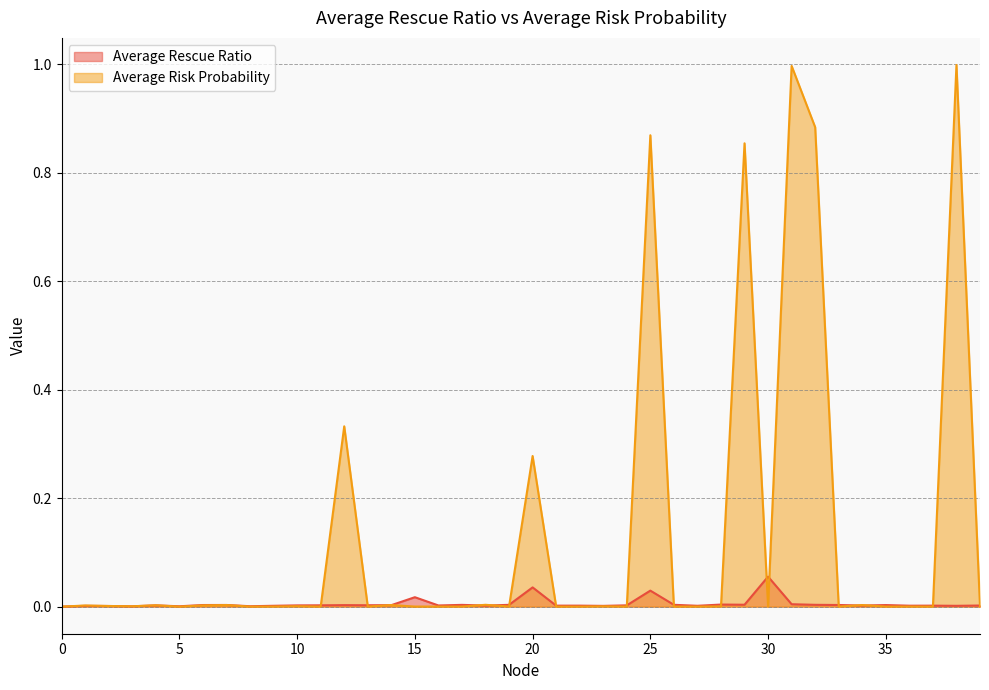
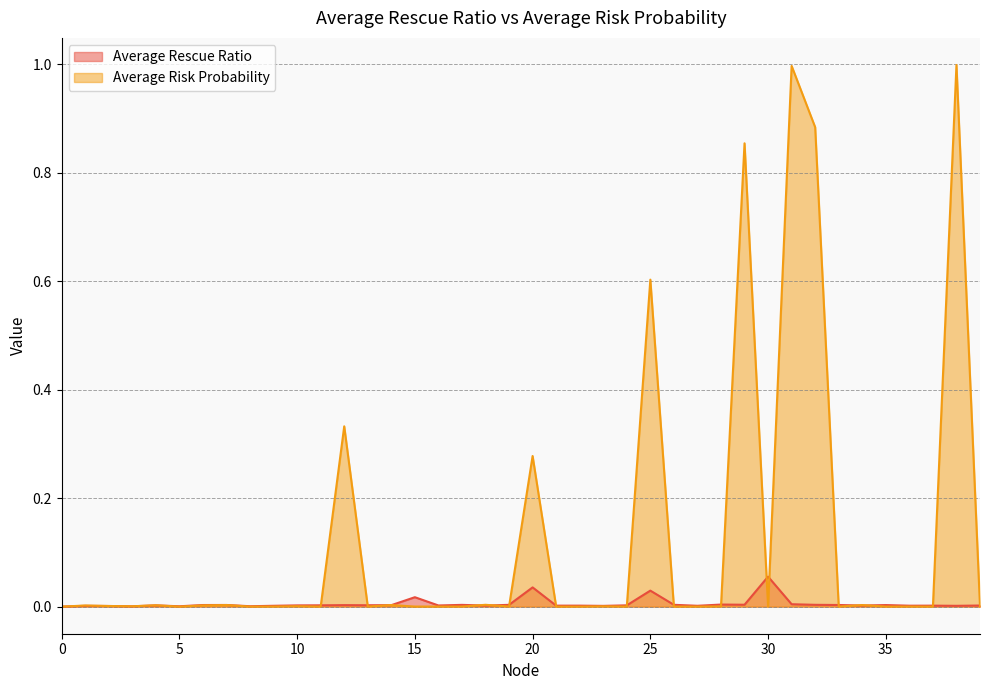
  {
    "Average Rescue Ratio": {
      "15": 0.02,
      "20": 0.04,
      "25": 0.03,
      "30": 0.06
    },
    "Average Risk Probability": {
      "15": 0.00,
      "20": 0.28,
-     "25": 0.87,
+     "25": 0.60,
      "30": 0.00
    }
  }
